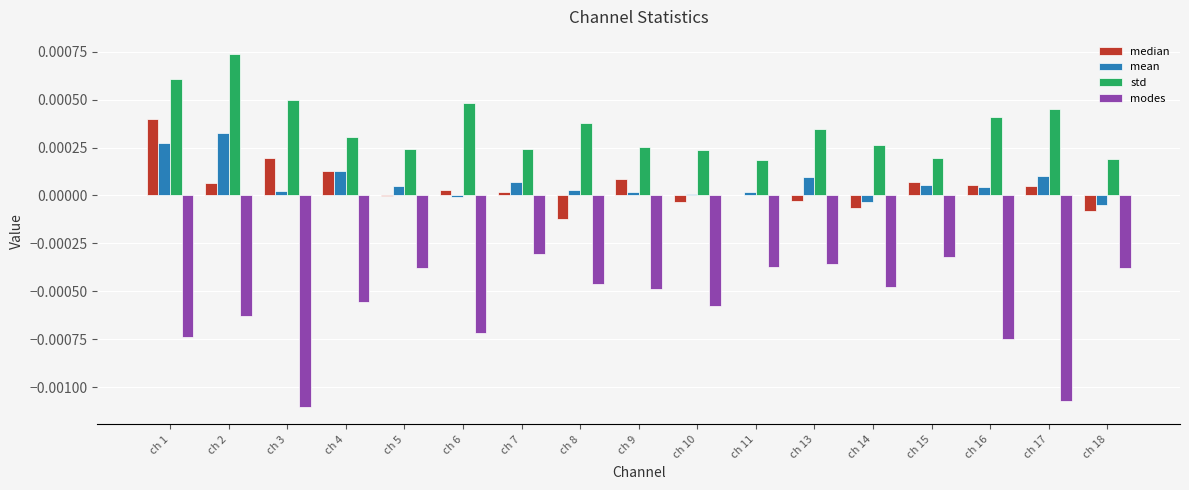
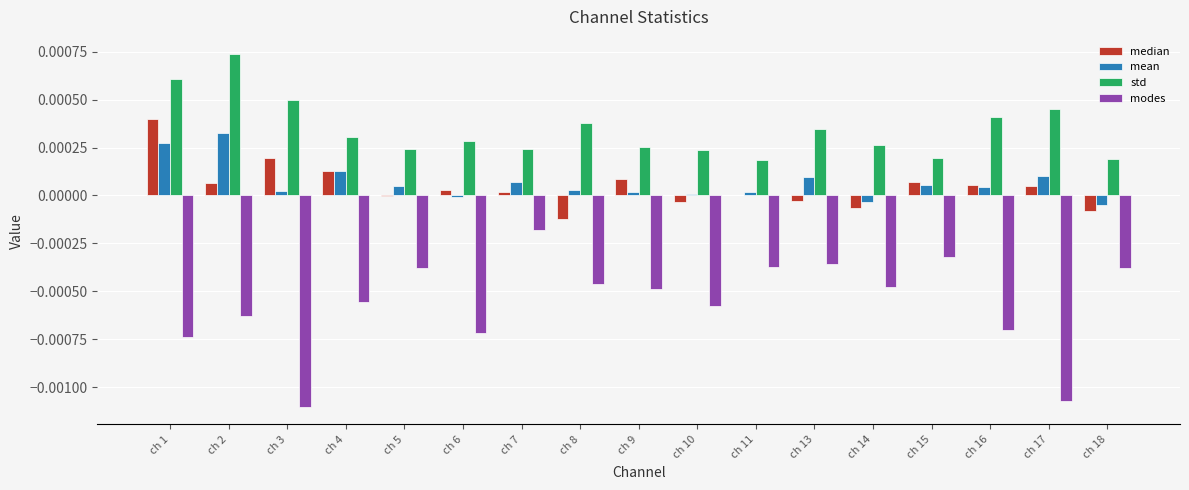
  {
    "median": {
      "ch 1": 0.00040,
      "ch 2": 0.00006,
      "ch 3": 0.00020,
      "ch 4": 0.00013,
      "ch 6": 0.00003,
      "ch 7": 0.00002,
      "ch 8": -0.00012,
      "ch 9": 0.00009,
      "ch 10": -0.00004,
      "ch 13": -0.00003,
      "ch 14": -0.00007,
      "ch 15": 0.00007,
      "ch 16": 0.00006,
      "ch 17": 0.00005,
      "ch 18": -0.00008
    },
    "mean": {
      "ch 1": 0.00027,
      "ch 2": 0.00033,
      "ch 3": 0.00002,
      "ch 4": 0.00013,
      "ch 5": 0.00005,
      "ch 7": 0.00007,
      "ch 8": 0.00003,
      "ch 9": 0.00002,
      "ch 11": 0.00002,
      "ch 13": 0.00009,
      "ch 14": -0.00003,
      "ch 15": 0.00006,
      "ch 16": 0.00005,
      "ch 17": 0.00010,
      "ch 18": -0.00005
    },
    "std": {
      "ch 1": 0.00061,
      "ch 2": 0.00074,
      "ch 3": 0.00050,
      "ch 4": 0.00031,
      "ch 5": 0.00024,
-     "ch 6": 0.00048,
+     "ch 6": 0.00029,
      "ch 7": 0.00024,
      "ch 8": 0.00038,
      "ch 9": 0.00025,
      "ch 10": 0.00024,
      "ch 11": 0.00019,
      "ch 13": 0.00035,
      "ch 14": 0.00027,
      "ch 15": 0.00019,
      "ch 16": 0.00041,
      "ch 17": 0.00045,
      "ch 18": 0.00019
    },
    "modes": {
      "ch 1": -0.00074,
      "ch 2": -0.00063,
      "ch 3": -0.00110,
      "ch 4": -0.00055,
      "ch 5": -0.00038,
      "ch 6": -0.00072,
-     "ch 7": -0.00030,
+     "ch 7": -0.00018,
      "ch 8": -0.00046,
      "ch 9": -0.00049,
      "ch 10": -0.00058,
      "ch 11": -0.00037,
      "ch 13": -0.00036,
      "ch 14": -0.00048,
      "ch 15": -0.00032,
-     "ch 16": -0.00075,
+     "ch 16": -0.00070,
      "ch 17": -0.00107,
      "ch 18": -0.00038
    }
  }
